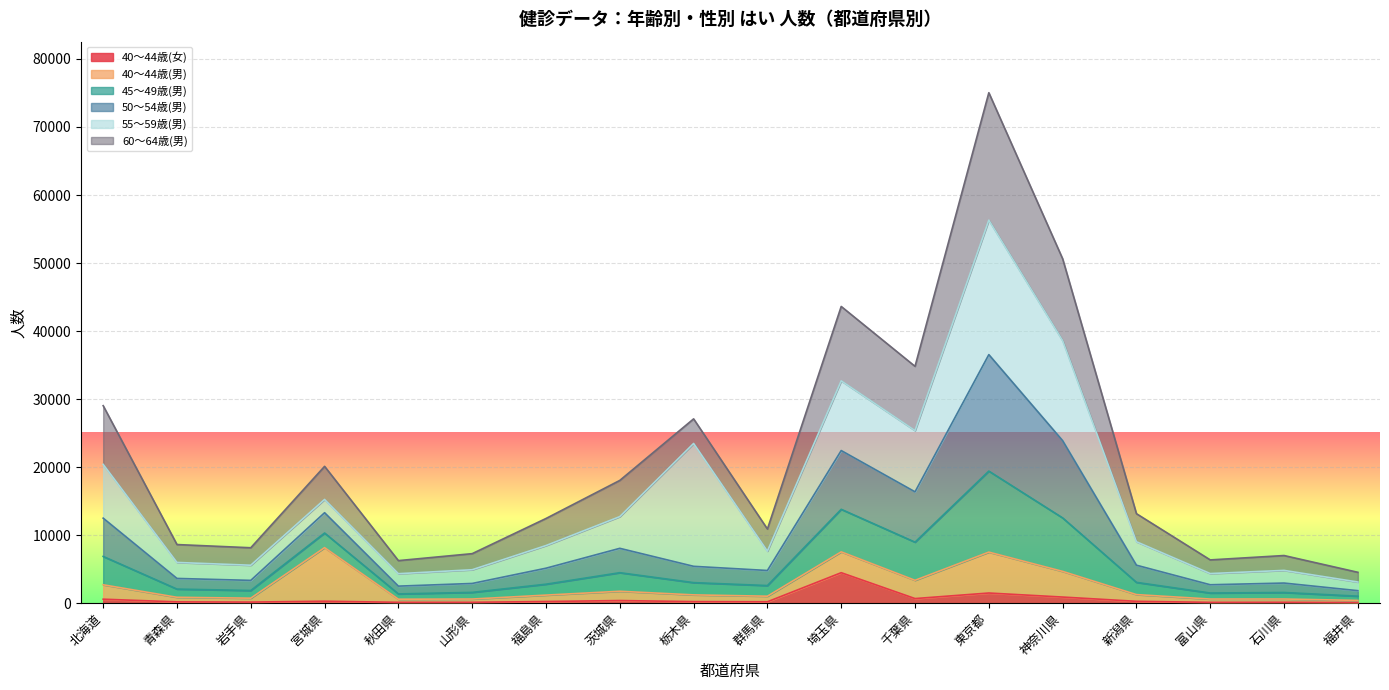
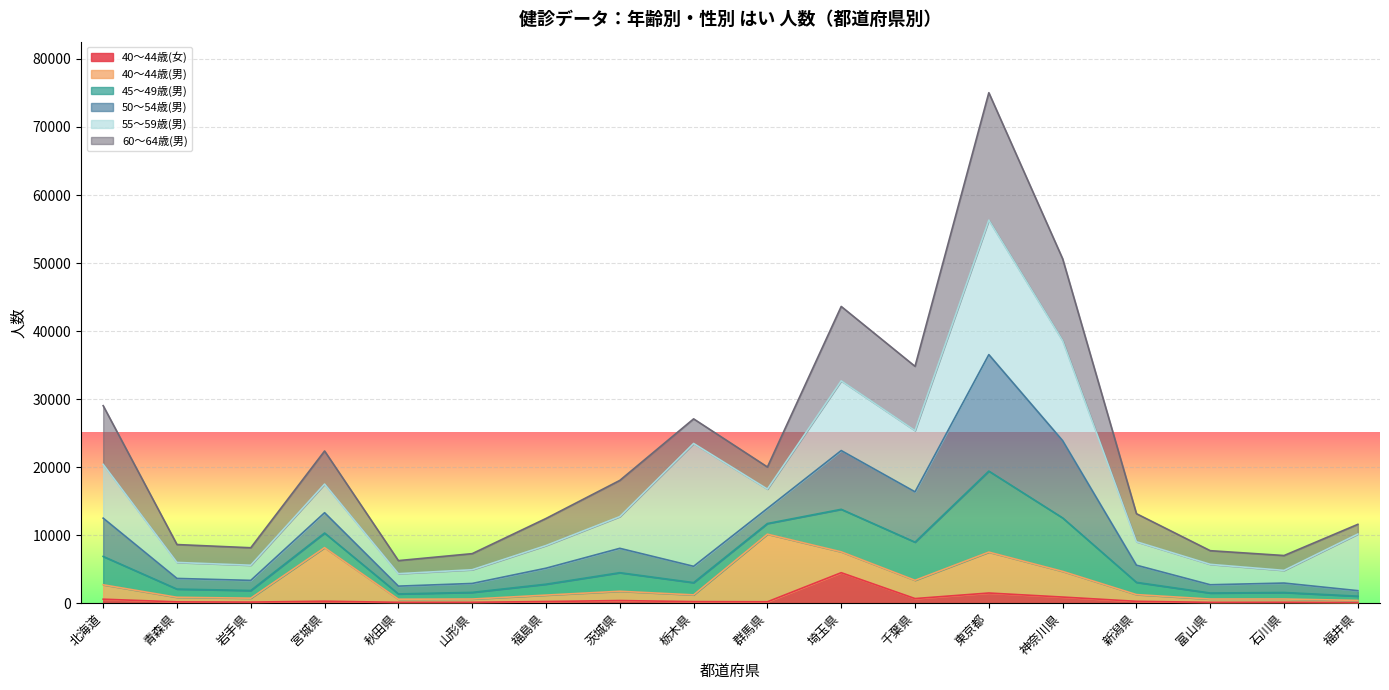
  {
    "40～44歳(女)": {
      "北海道": 1000,
      "青森県": 0,
      "岩手県": 0,
      "宮城県": 0,
      "秋田県": 0,
      "山形県": 0,
      "福島県": 0,
      "茨城県": 0,
      "栃木県": 0,
      "群馬県": 0,
      "埼玉県": 4000,
      "千葉県": 1000,
      "東京都": 1000,
      "神奈川県": 1000,
      "新潟県": 0,
      "富山県": 0,
      "石川県": 0
    },
    "40～44歳(男)": {
      "北海道": 2000,
      "青森県": 1000,
      "岩手県": 1000,
      "宮城県": 8000,
      "秋田県": 0,
      "山形県": 0,
      "福島県": 1000,
      "茨城県": 1000,
      "栃木県": 1000,
-     "群馬県": 1000,
+     "群馬県": 10000,
      "埼玉県": 3000,
      "千葉県": 3000,
      "東京都": 6000,
      "神奈川県": 4000,
      "新潟県": 1000,
      "富山県": 0,
      "石川県": 0
    },
    "55～59歳(男)": {
      "北海道": 8000,
      "青森県": 2000,
      "岩手県": 2000,
-     "宮城県": 2000,
+     "宮城県": 4000,
      "秋田県": 2000,
      "山形県": 2000,
      "福島県": 3000,
      "茨城県": 5000,
      "栃木県": 18000,
      "群馬県": 3000,
      "埼玉県": 10000,
      "千葉県": 9000,
      "東京都": 20000,
      "神奈川県": 15000,
      "新潟県": 3000,
-     "富山県": 2000,
+     "富山県": 3000,
      "石川県": 2000,
-     "福井県": 1000
+     "福井県": 8000
    }
  }
